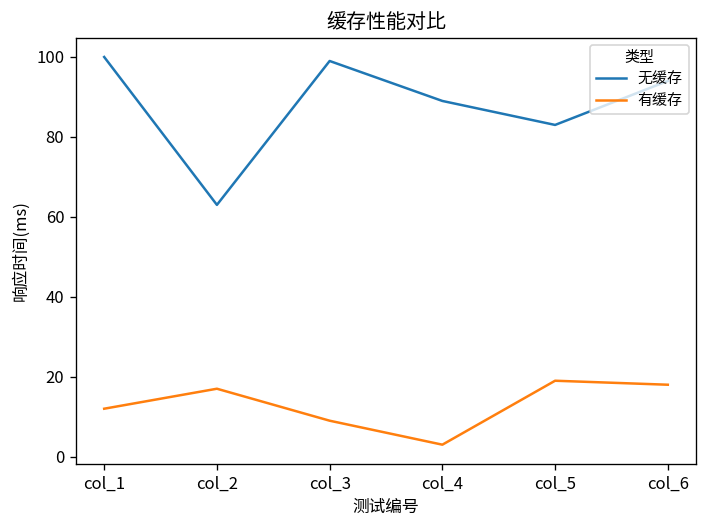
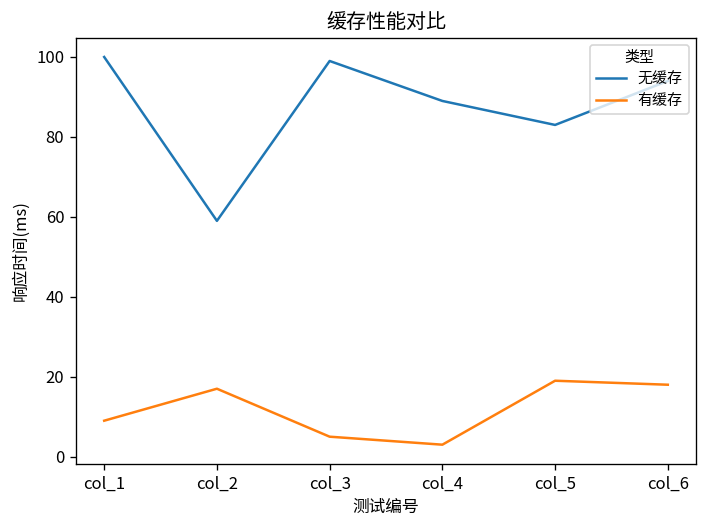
  {
    "无缓存": {
      "col_1": 100,
-     "col_2": 63,
+     "col_2": 59,
      "col_3": 99,
      "col_4": 89,
      "col_5": 83
    },
    "有缓存": {
-     "col_1": 12,
+     "col_1": 9,
      "col_2": 17,
-     "col_3": 9,
+     "col_3": 5,
      "col_4": 3,
      "col_5": 19,
      "col_6": 18
    }
  }
